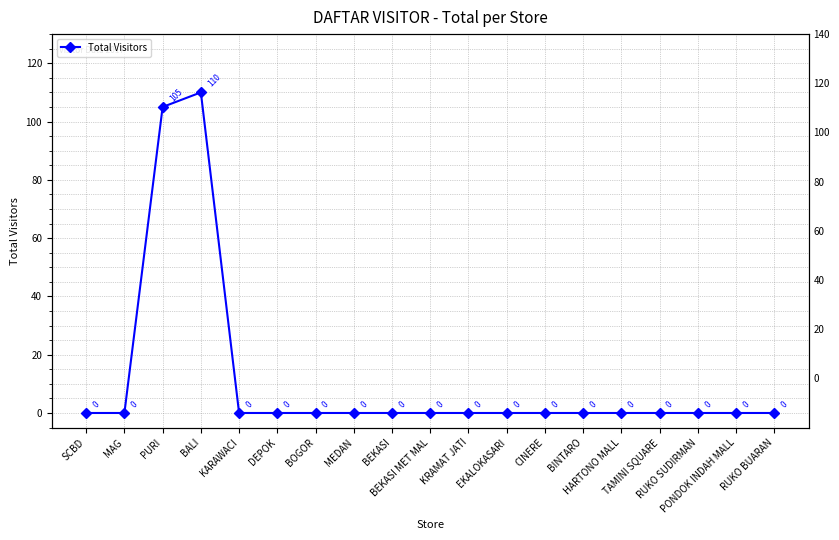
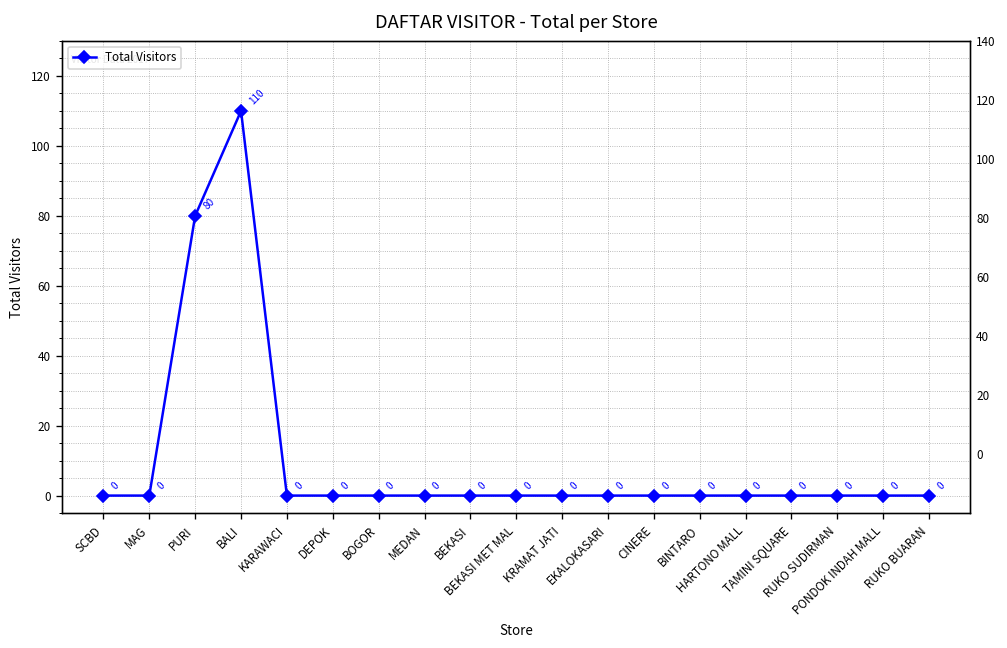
  {
    "SCBD": 0,
    "MAG": 0,
-   "PURI": 105,
+   "PURI": 80,
    "BALI": 110,
    "KARAWACI": 0,
    "DEPOK": 0,
    "BOGOR": 0,
    "MEDAN": 0,
    "BEKASI": 0,
    "BEKASI MET MAL": 0,
    "KRAMAT JATI": 0,
    "EKALOKASARI": 0,
    "CINERE": 0,
    "BINTARO": 0,
    "HARTONO MALL": 0,
    "TAMINI SQUARE": 0,
    "RUKO SUDIRMAN": 0,
    "PONDOK INDAH MALL": 0,
    "RUKO BUARAN": 0
  }
